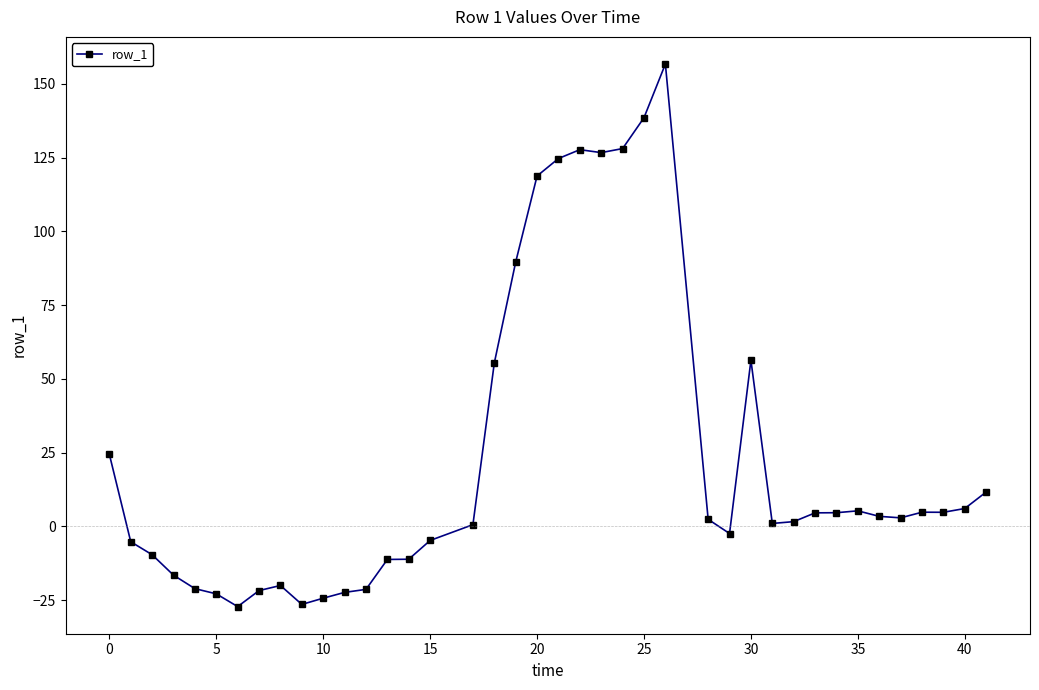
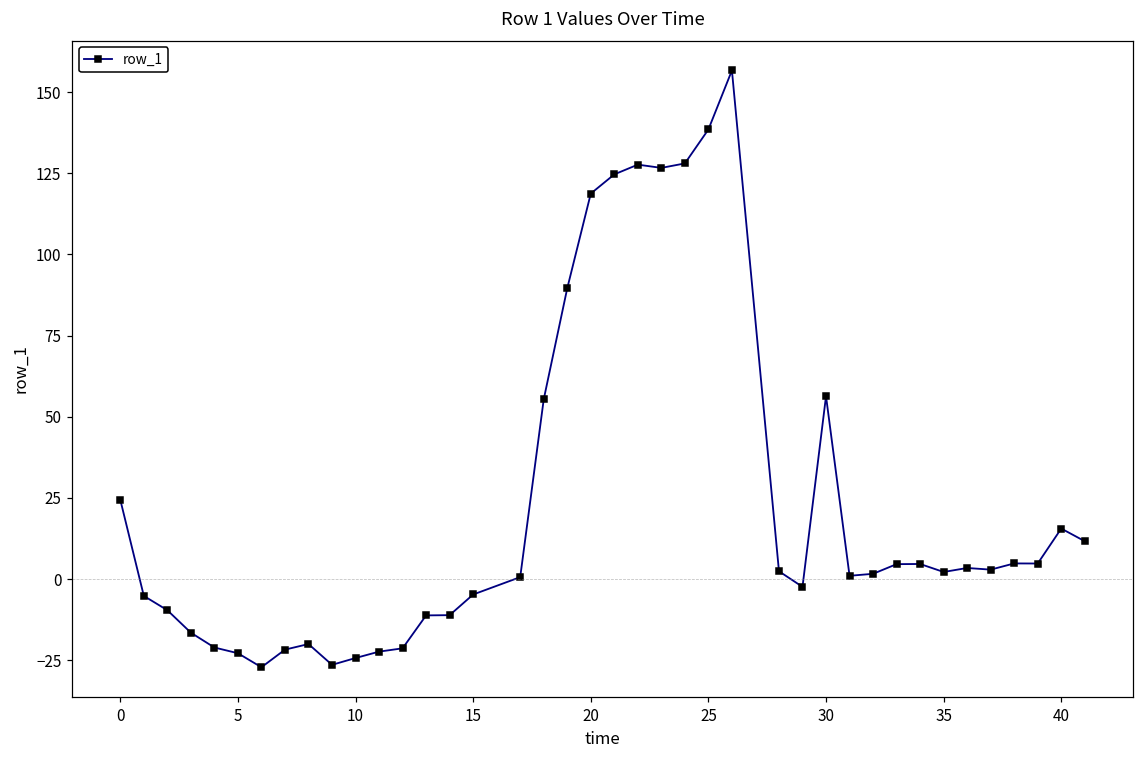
  {
    "0": 24,
    "5": -23,
    "10": -24,
    "15": -5,
    "20": 119,
    "25": 138,
    "30": 56,
-   "35": 5,
-   "40": 6
+   "35": 2,
+   "40": 16
  }
